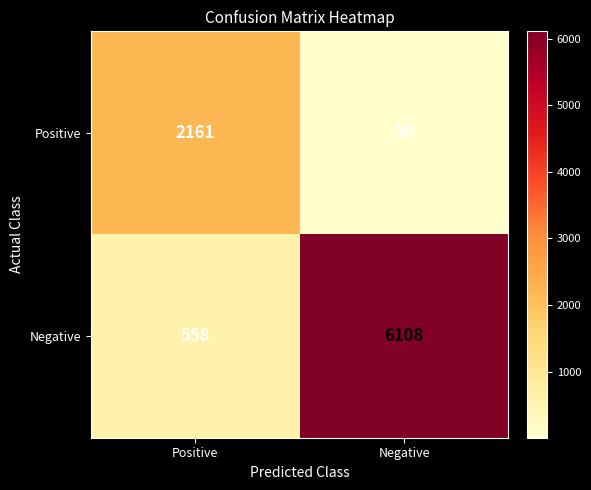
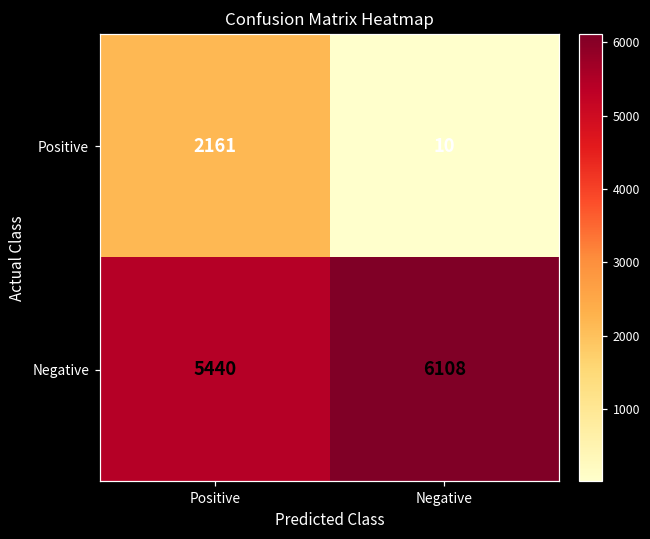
  {
    "Positive": {
      "Positive": 2161,
      "Negative": 10
    },
    "Negative": {
-     "Positive": 558,
+     "Positive": 5440,
      "Negative": 6108
    }
  }
